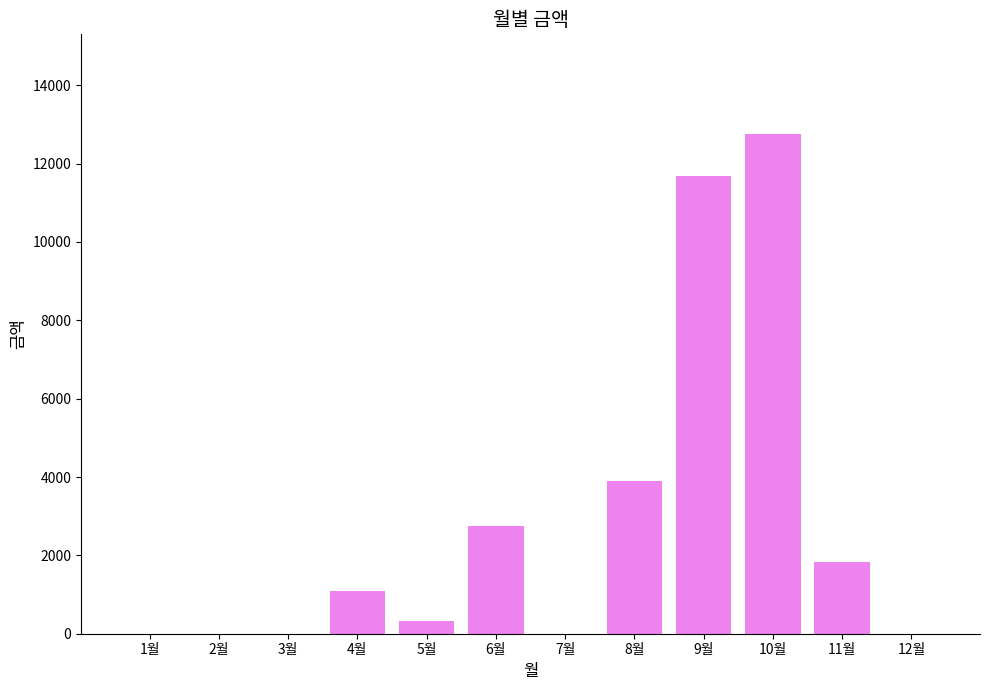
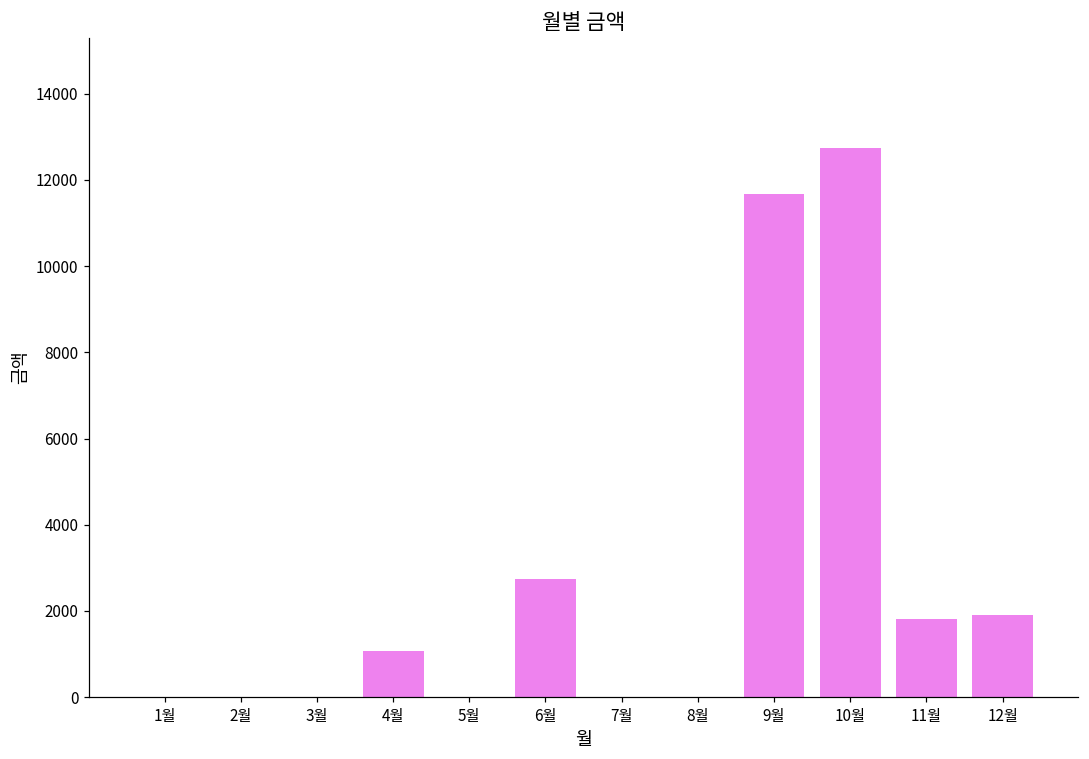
  {
    "1월": 0,
    "2월": 0,
    "3월": 0,
    "4월": 1100,
-   "5월": 300,
+   "5월": 0,
    "6월": 2700,
    "7월": 0,
-   "8월": 3900,
+   "8월": 0,
    "9월": 11700,
    "10월": 12800,
    "11월": 1800,
-   "12월": 0
+   "12월": 1900
  }
